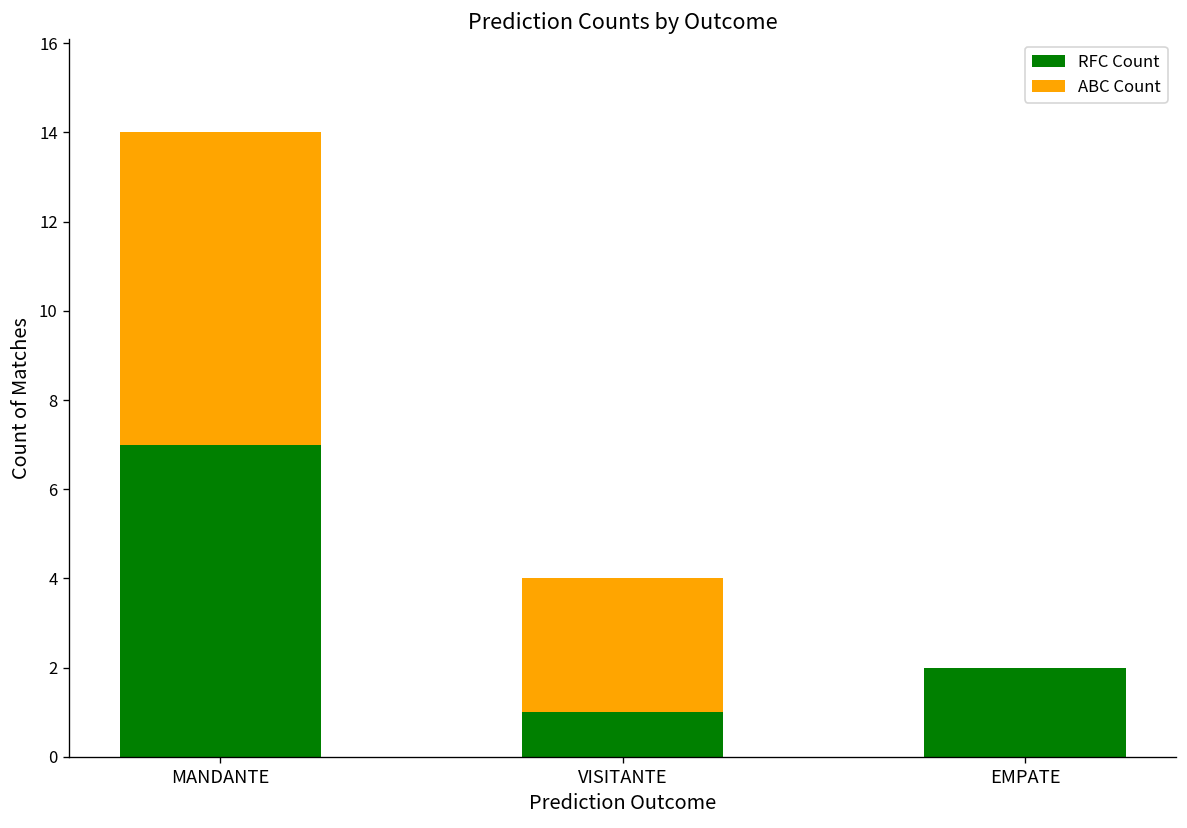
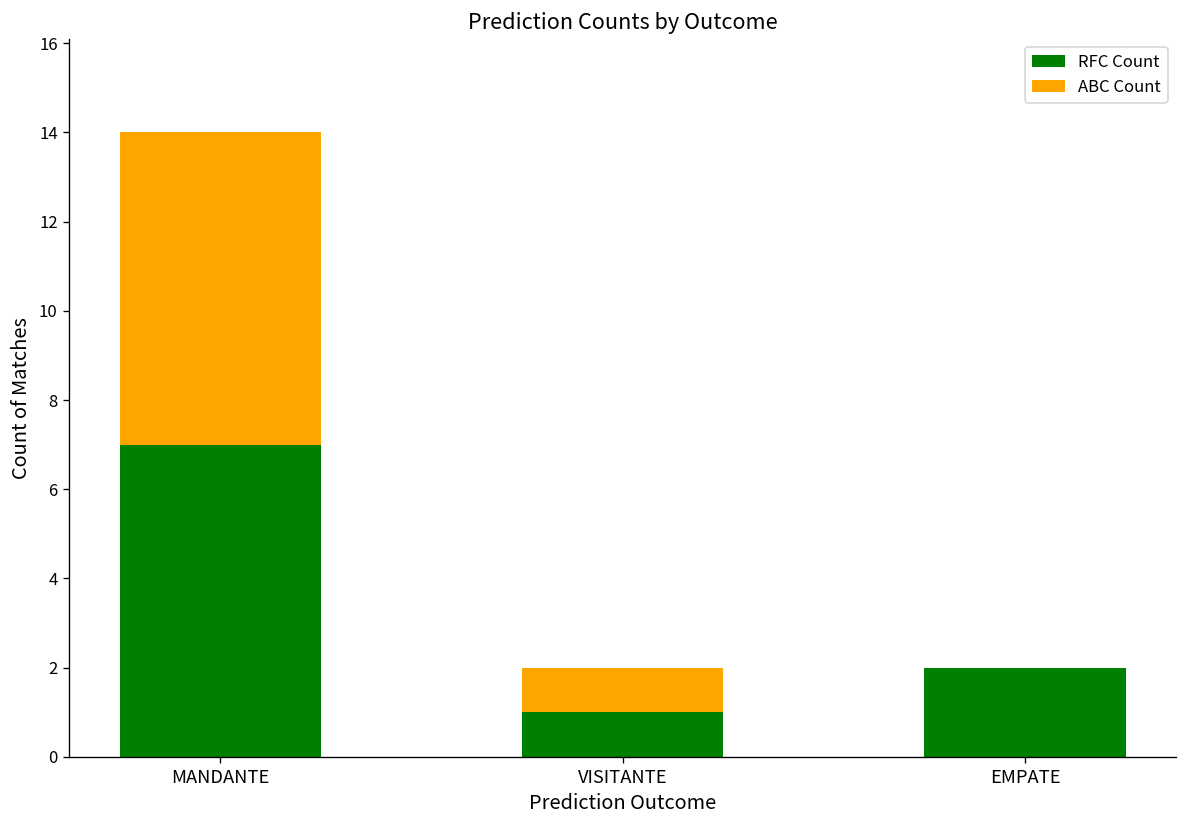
  {
    "RFC Count": {
      "MANDANTE": 7,
      "VISITANTE": 1,
      "EMPATE": 2
    },
    "ABC Count": {
      "MANDANTE": 7,
-     "VISITANTE": 3,
+     "VISITANTE": 1,
      "EMPATE": 0
    }
  }
